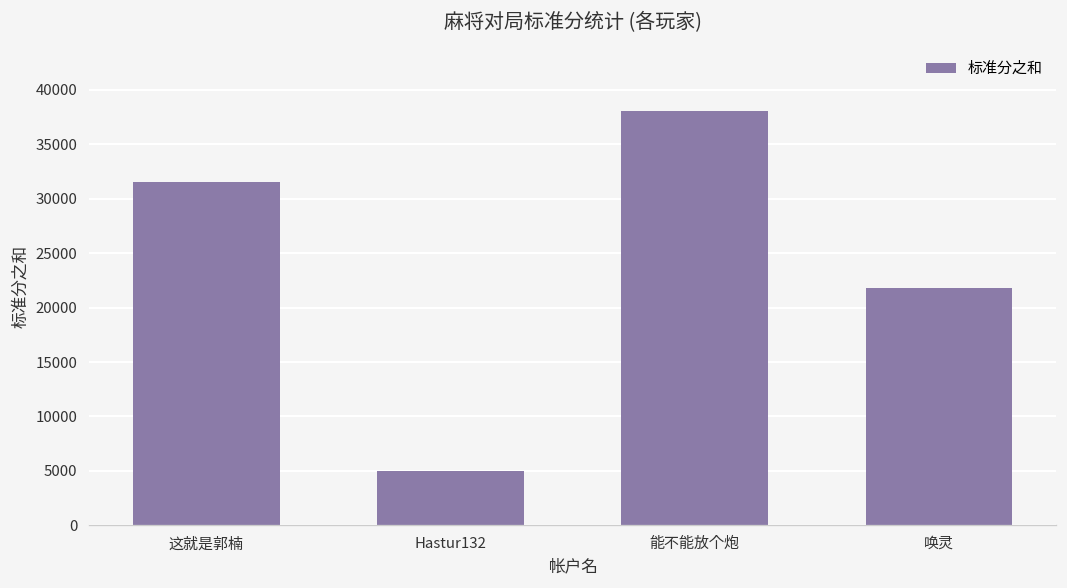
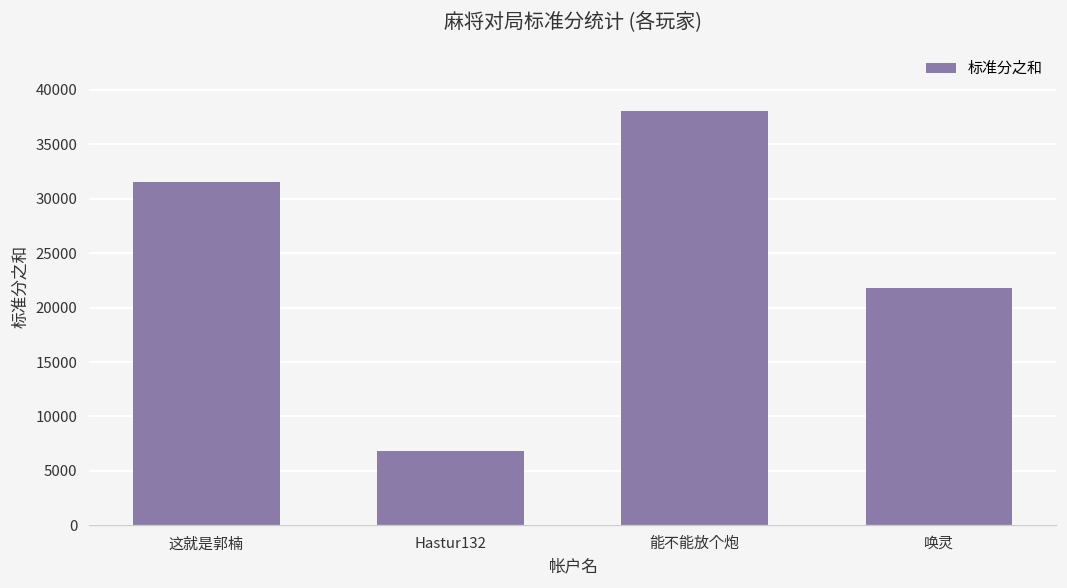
  {
    "这就是郭楠": 32000,
-   "Hastur132": 5000,
+   "Hastur132": 7000,
    "能不能放个炮": 38000,
    "唤灵": 22000
  }
